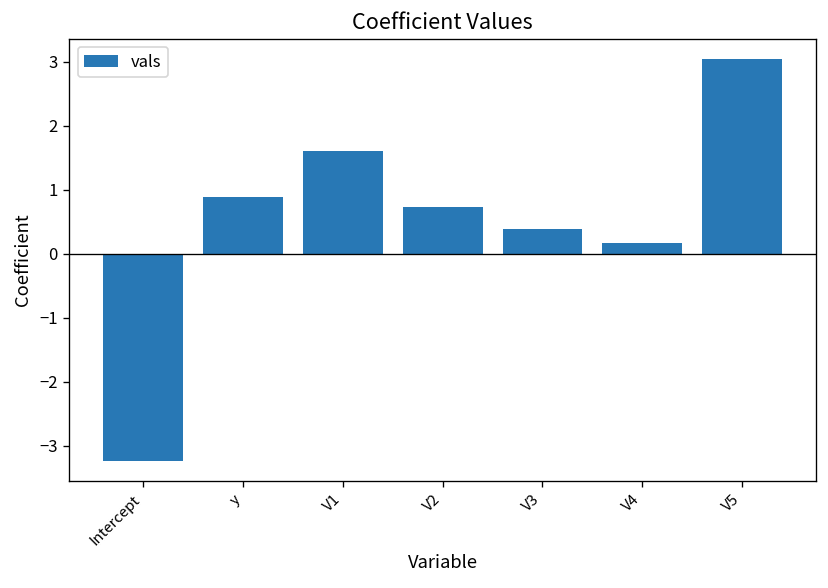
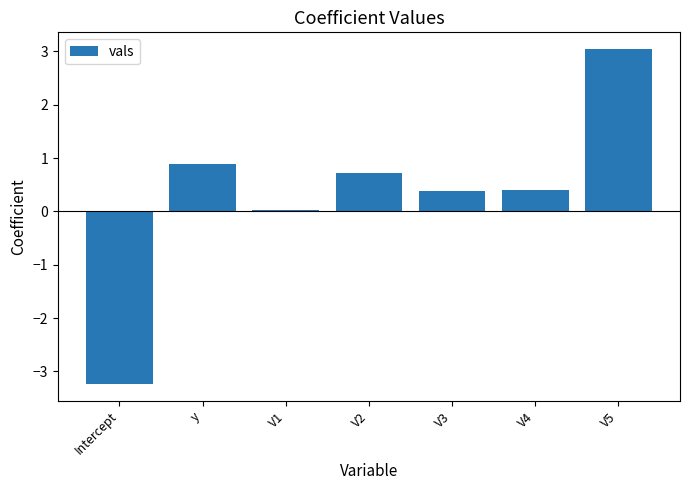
  {
    "Intercept": -3.2,
    "y": 0.9,
-   "V1": 1.6,
+   "V1": 0.0,
    "V2": 0.7,
    "V3": 0.4,
-   "V4": 0.2,
+   "V4": 0.4,
    "V5": 3.0
  }
